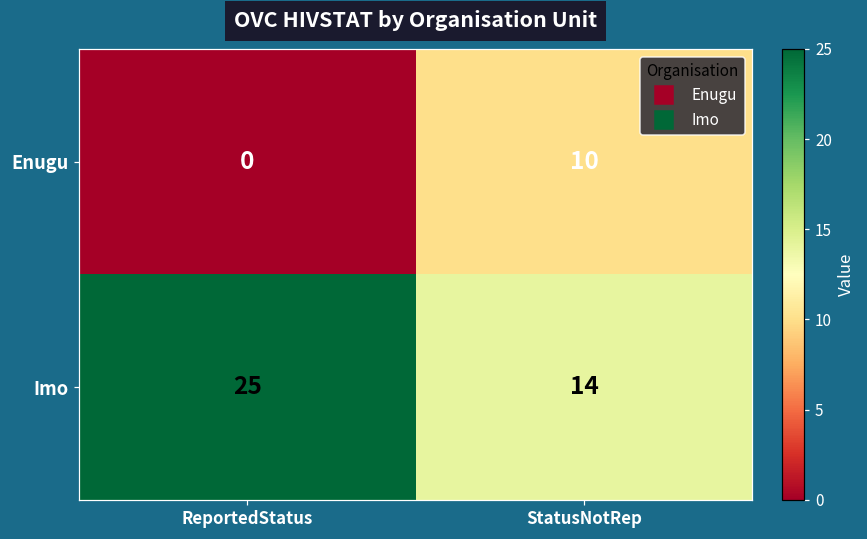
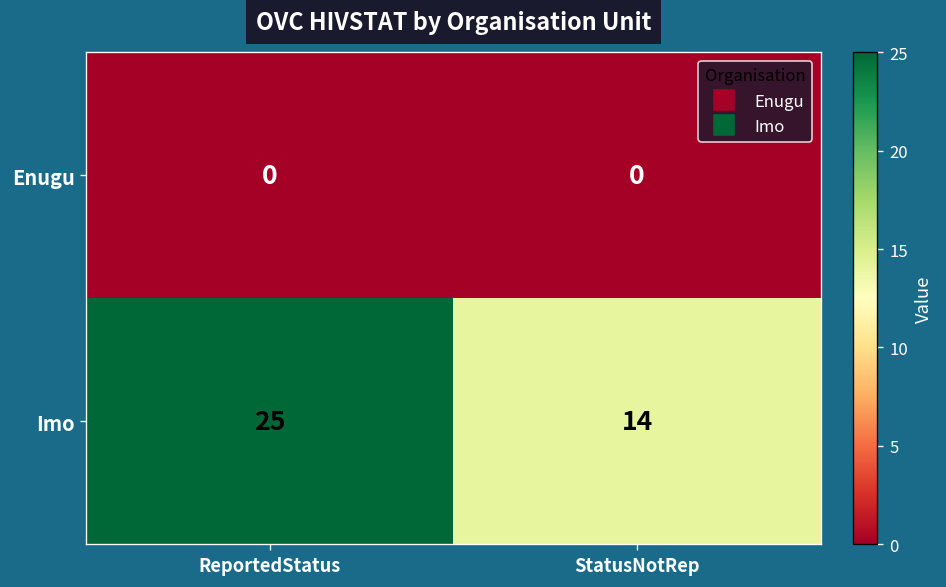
  {
    "Enugu": {
      "ReportedStatus": 0,
-     "StatusNotRep": 10
+     "StatusNotRep": 0
    },
    "Imo": {
      "ReportedStatus": 25,
      "StatusNotRep": 14
    }
  }
